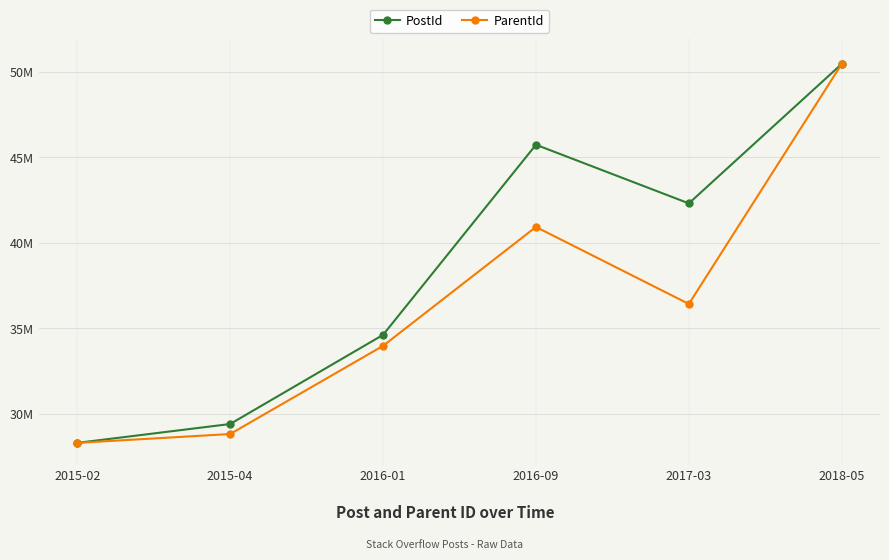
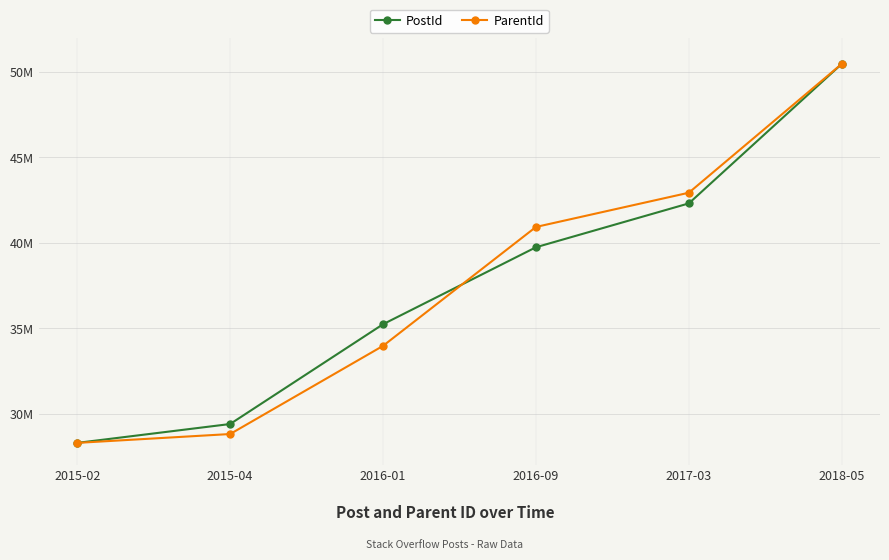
  {
    "PostId": {
      "2015-04": 29400000,
-     "2016-01": 34600000,
-     "2016-09": 45700000,
+     "2016-01": 35200000,
+     "2016-09": 39700000,
      "2017-03": 42300000
    },
    "ParentId": {
      "2015-04": 28800000,
      "2016-01": 34000000,
      "2016-09": 40900000,
-     "2017-03": 36400000
+     "2017-03": 42900000
    }
  }
